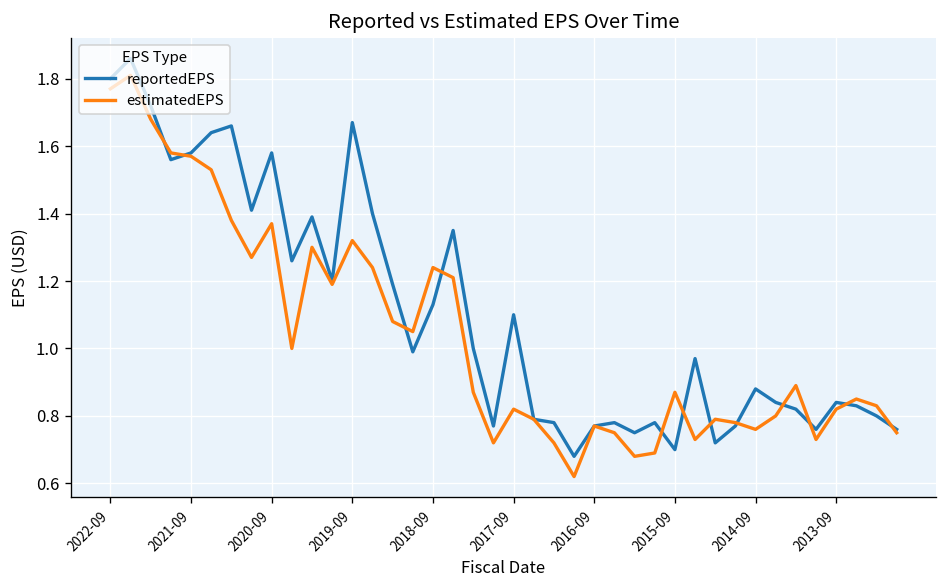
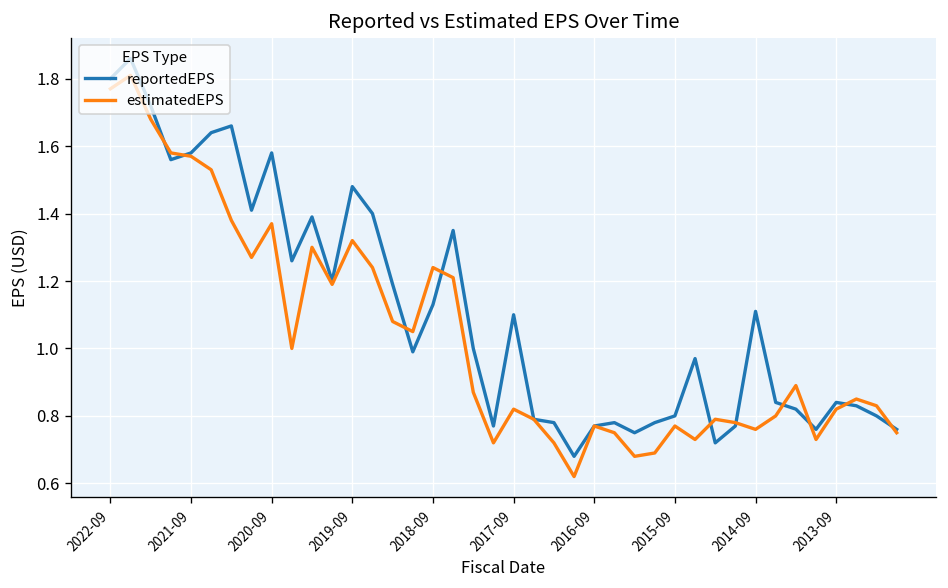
  {
    "reportedEPS": {
      "2021-09": 1.58,
      "2020-09": 1.58,
-     "2019-09": 1.67,
+     "2019-09": 1.48,
      "2018-09": 1.13,
      "2017-09": 1.10,
-     "2015-09": 0.7,
-     "2014-09": 0.88,
+     "2015-09": 0.8,
+     "2014-09": 1.11,
      "2013-09": 0.84
    },
    "estimatedEPS": {
      "2021-09": 1.57,
      "2020-09": 1.37,
      "2019-09": 1.32,
      "2018-09": 1.24,
      "2017-09": 0.82,
-     "2015-09": 0.87,
+     "2015-09": 0.77,
      "2014-09": 0.76,
      "2013-09": 0.82
    }
  }
